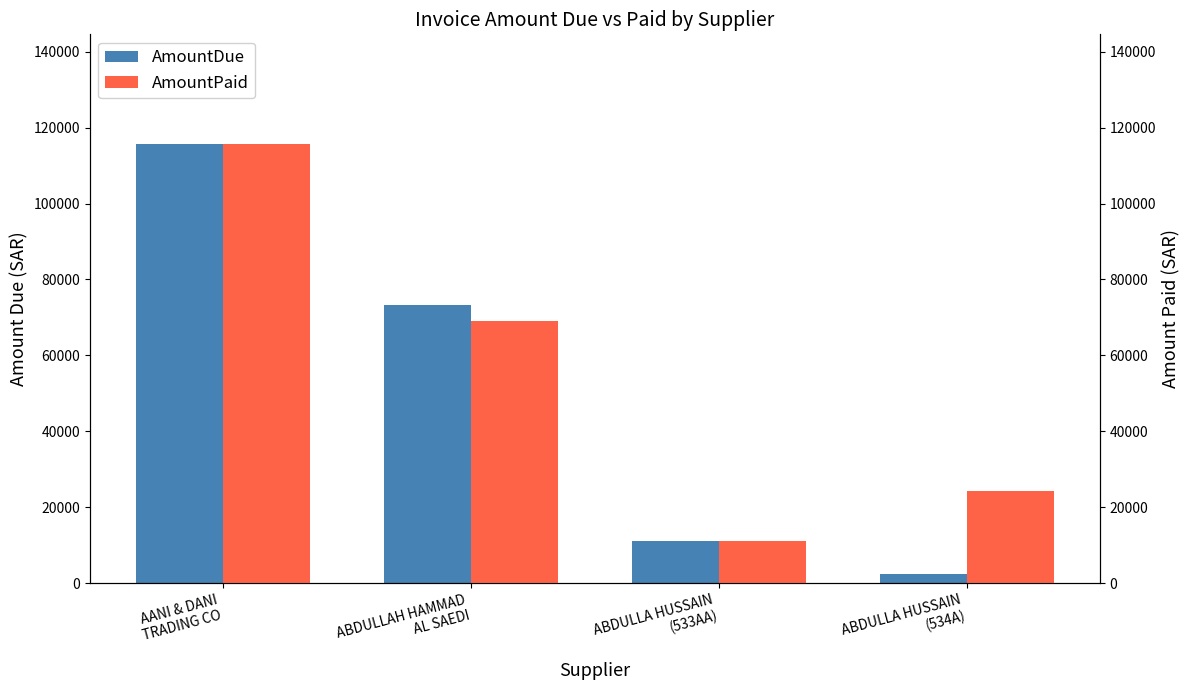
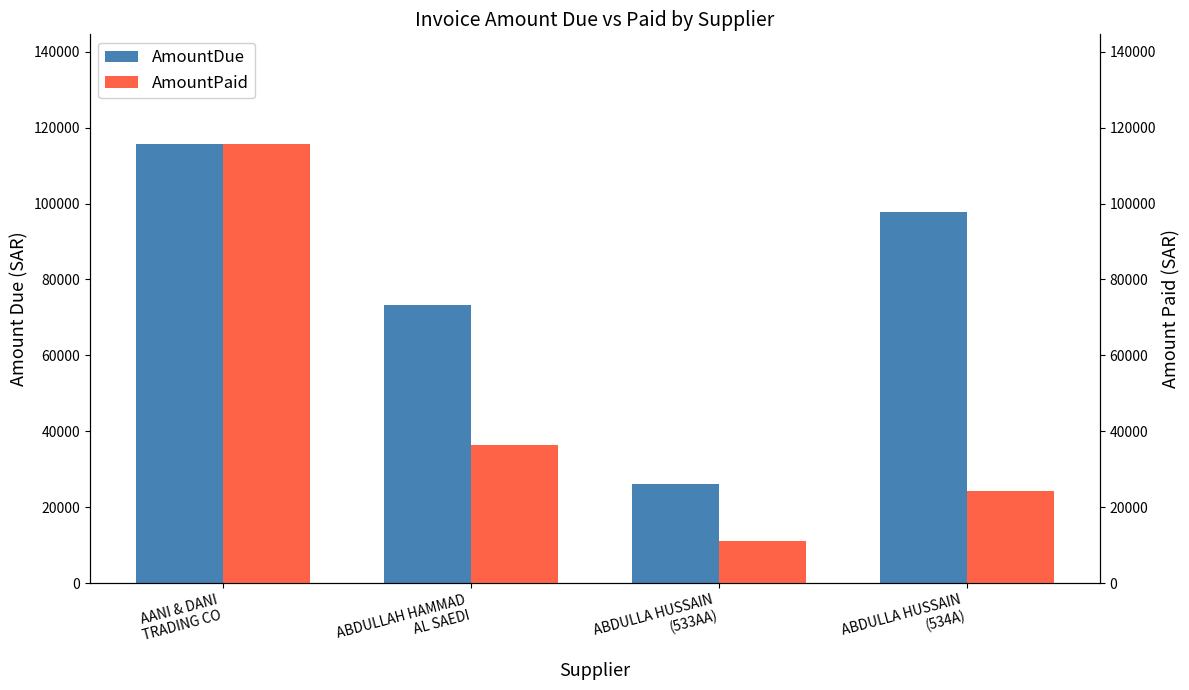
  {
    "AmountDue": {
      "AANI & DANI TRADING CO": 116000,
      "ABDULLAH HAMMAD AL SAEDI": 73000,
-     "ABDULLA HUSSAIN (533AA)": 11000,
-     "ABDULLA HUSSAIN (534A)": 2000
+     "ABDULLA HUSSAIN (533AA)": 26000,
+     "ABDULLA HUSSAIN (534A)": 98000
    },
    "AmountPaid": {
      "AANI & DANI TRADING CO": 116000,
-     "ABDULLAH HAMMAD AL SAEDI": 69000,
+     "ABDULLAH HAMMAD AL SAEDI": 36000,
      "ABDULLA HUSSAIN (533AA)": 11000,
      "ABDULLA HUSSAIN (534A)": 24000
    }
  }
